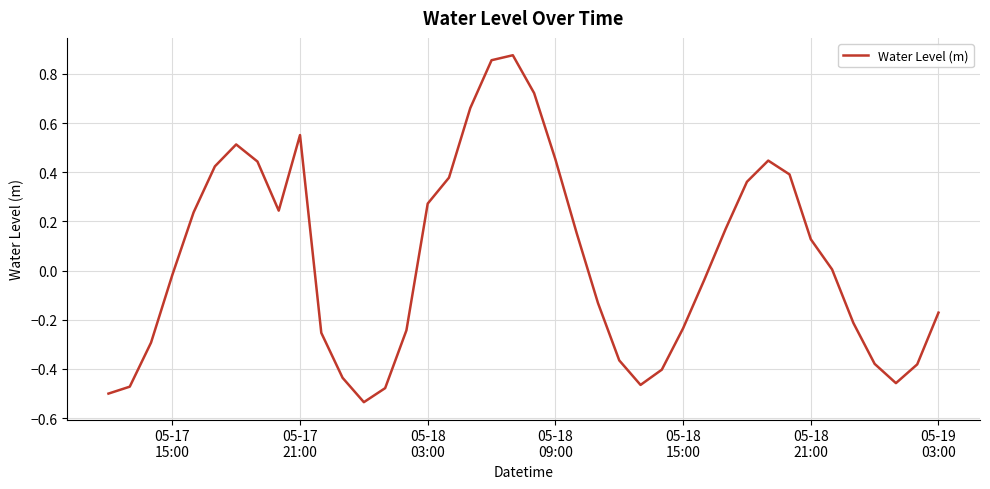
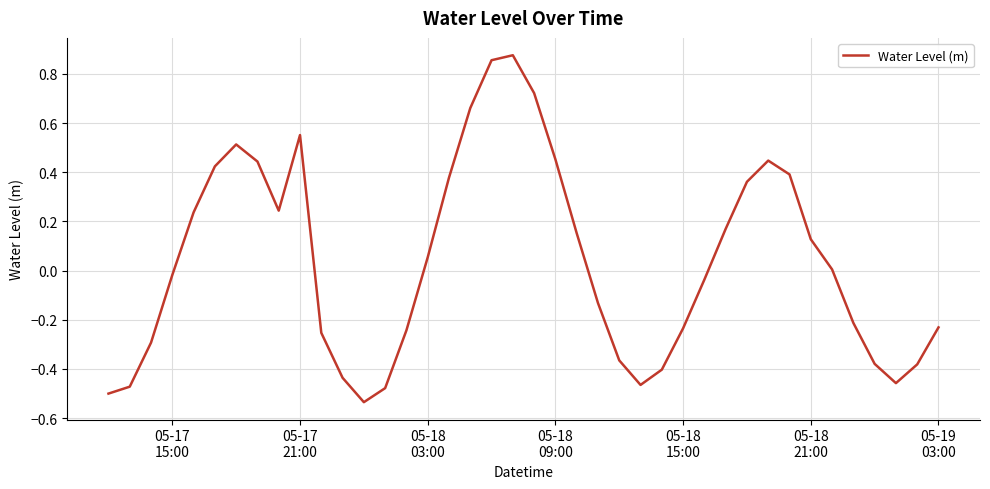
  {
    "05-17 15:00": -0.02,
    "05-17 21:00": 0.55,
-   "05-18 03:00": 0.27,
+   "05-18 03:00": 0.05,
    "05-18 09:00": 0.45,
    "05-18 15:00": -0.23,
    "05-18 21:00": 0.13,
-   "05-19 03:00": -0.17
+   "05-19 03:00": -0.23
  }
